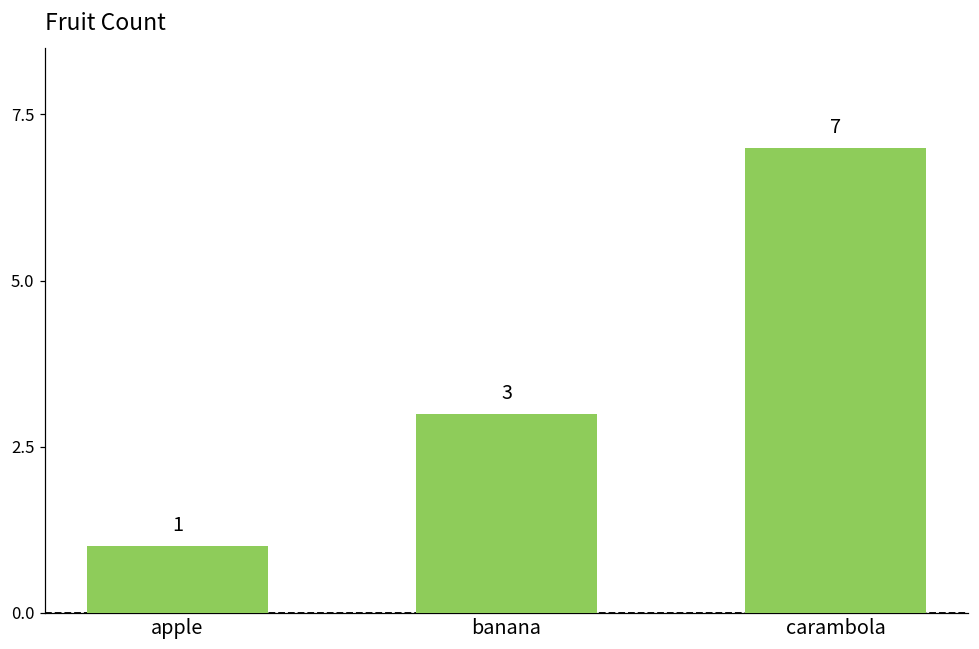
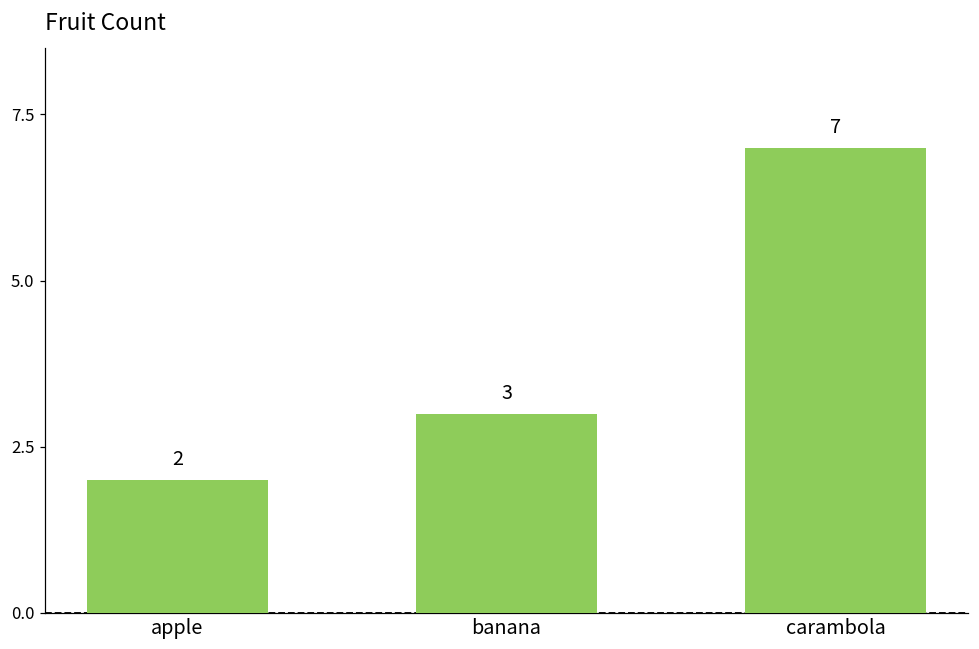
  {
-   "apple": 1,
+   "apple": 2,
    "banana": 3,
    "carambola": 7
  }
